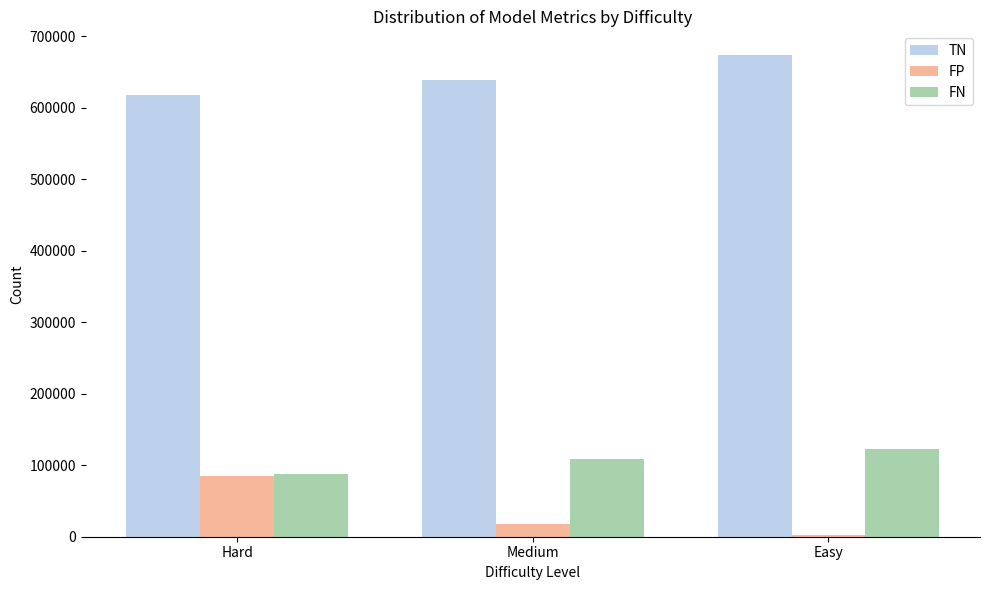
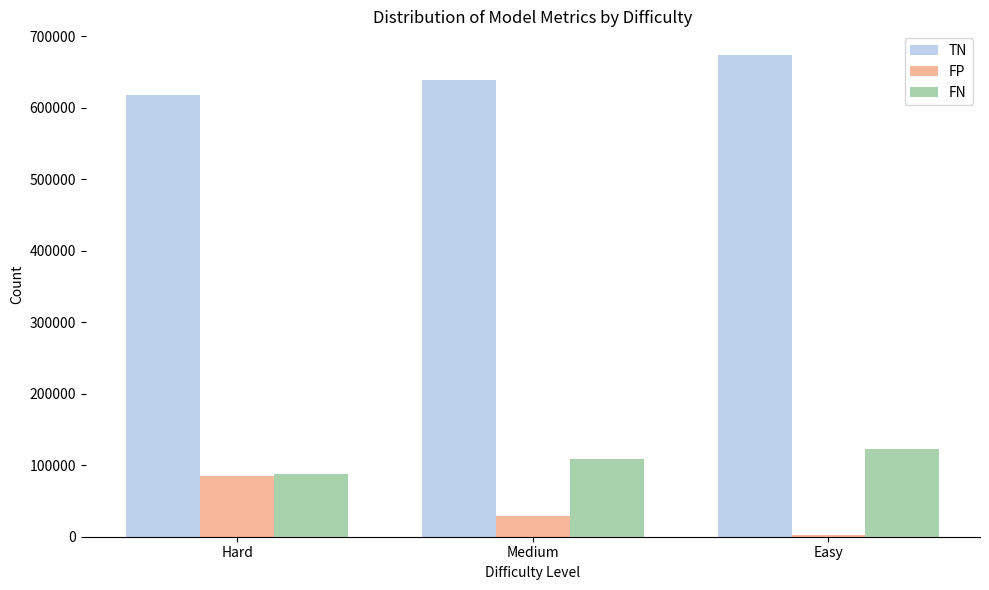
  {
    "TN": {
      "Hard": 620000,
      "Medium": 640000,
      "Easy": 670000
    },
    "FP": {
      "Hard": 90000,
-     "Medium": 20000
+     "Medium": 30000
    },
    "FN": {
      "Hard": 90000,
      "Medium": 110000,
      "Easy": 120000
    }
  }
